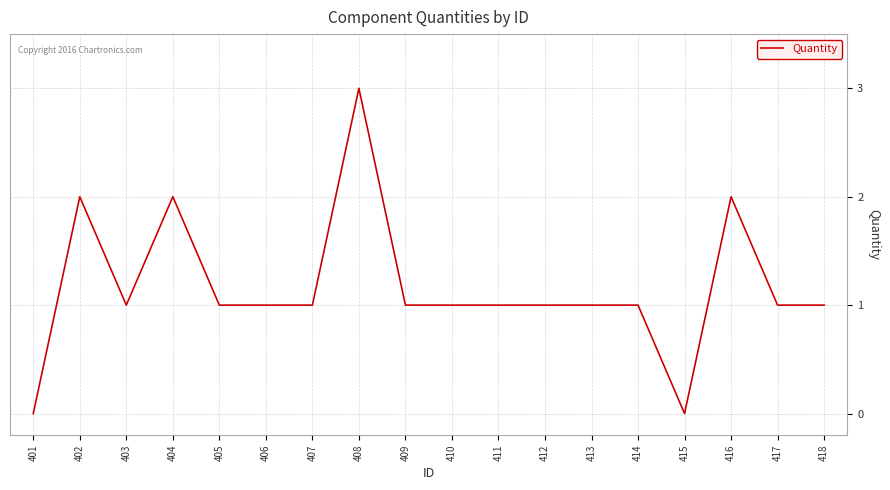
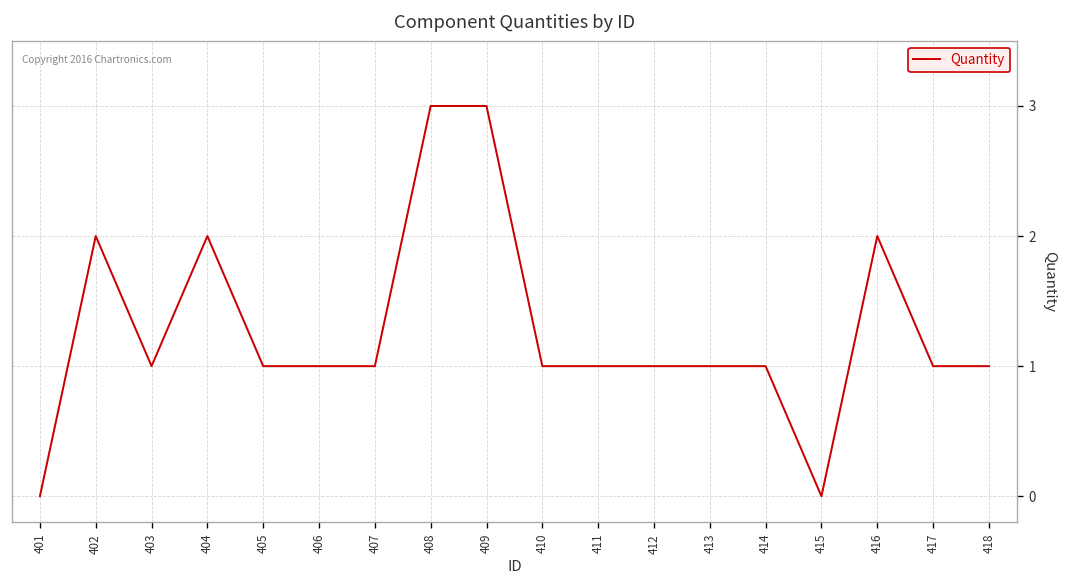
  {
    "401": 0,
    "402": 2,
    "403": 1,
    "404": 2,
    "405": 1,
    "406": 1,
    "407": 1,
    "408": 3,
-   "409": 1,
+   "409": 3,
    "410": 1,
    "411": 1,
    "412": 1,
    "413": 1,
    "414": 1,
    "415": 0,
    "416": 2,
    "417": 1,
    "418": 1
  }
